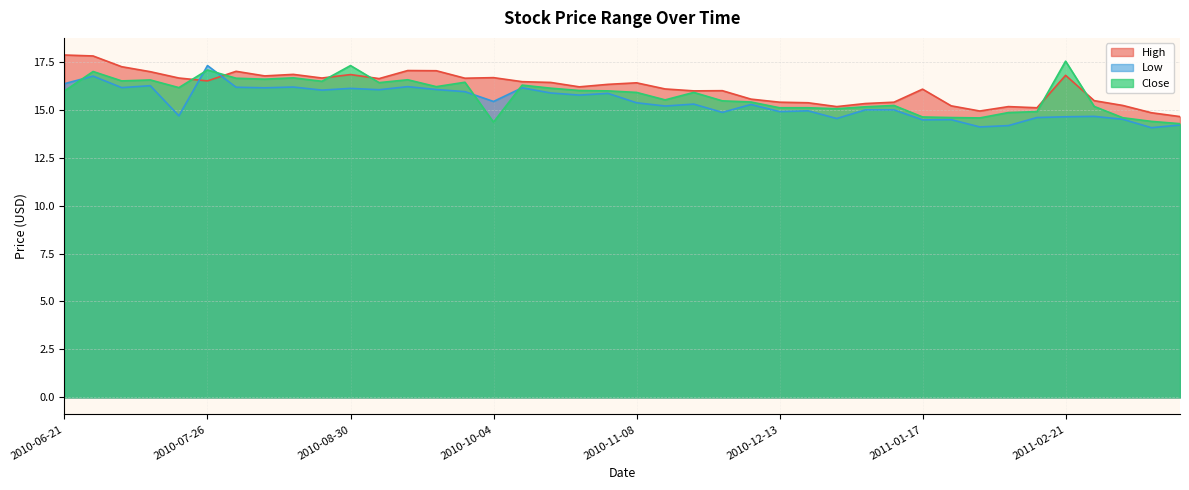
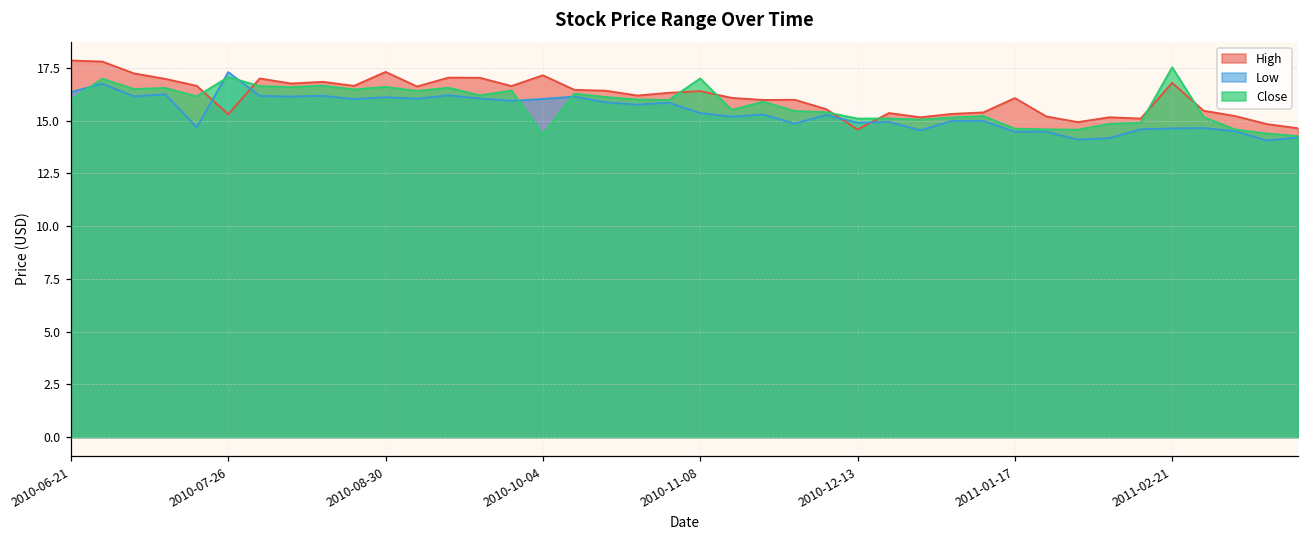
  {
    "High": {
      "2010-06-21": 17.9,
-     "2010-07-26": 16.5,
-     "2010-08-30": 16.8,
-     "2010-10-04": 16.7,
+     "2010-07-26": 15.3,
+     "2010-08-30": 17.3,
+     "2010-10-04": 17.2,
      "2010-11-08": 16.4,
-     "2010-12-13": 15.4,
+     "2010-12-13": 14.6,
      "2011-01-17": 16.1,
      "2011-02-21": 16.8
    },
    "Low": {
      "2010-06-21": 16.4,
      "2010-07-26": 17.3,
      "2010-08-30": 16.1,
-     "2010-10-04": 15.4,
+     "2010-10-04": 16.0,
      "2010-11-08": 15.4,
      "2010-12-13": 14.9,
      "2011-01-17": 14.5,
      "2011-02-21": 14.6
    },
    "Close": {
      "2010-06-21": 16.0,
      "2010-07-26": 17.1,
-     "2010-08-30": 17.3,
+     "2010-08-30": 16.6,
      "2010-10-04": 14.4,
-     "2010-11-08": 15.9,
+     "2010-11-08": 17.0,
      "2010-12-13": 15.1,
      "2011-01-17": 14.6,
      "2011-02-21": 17.5
    }
  }
